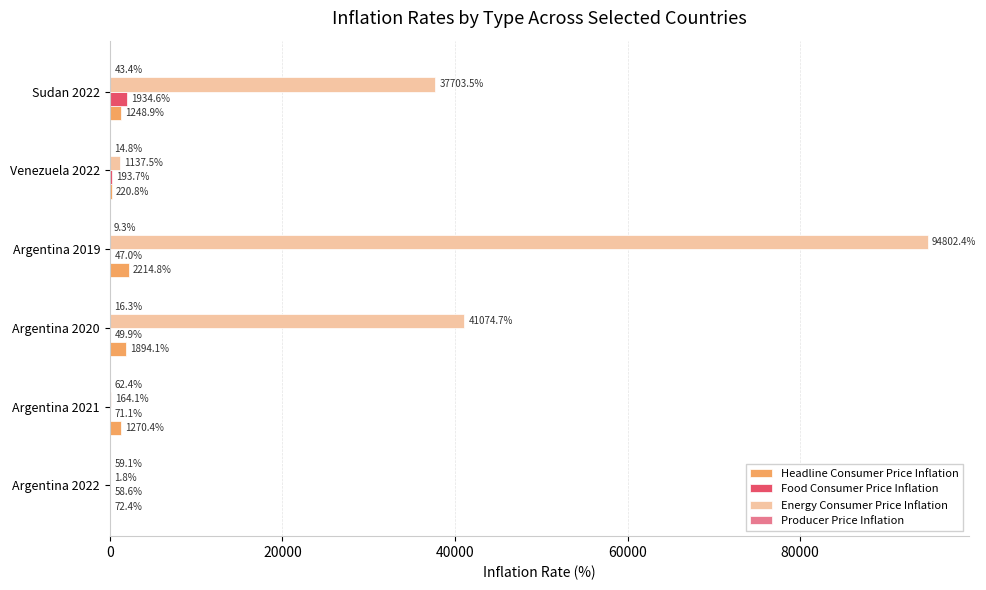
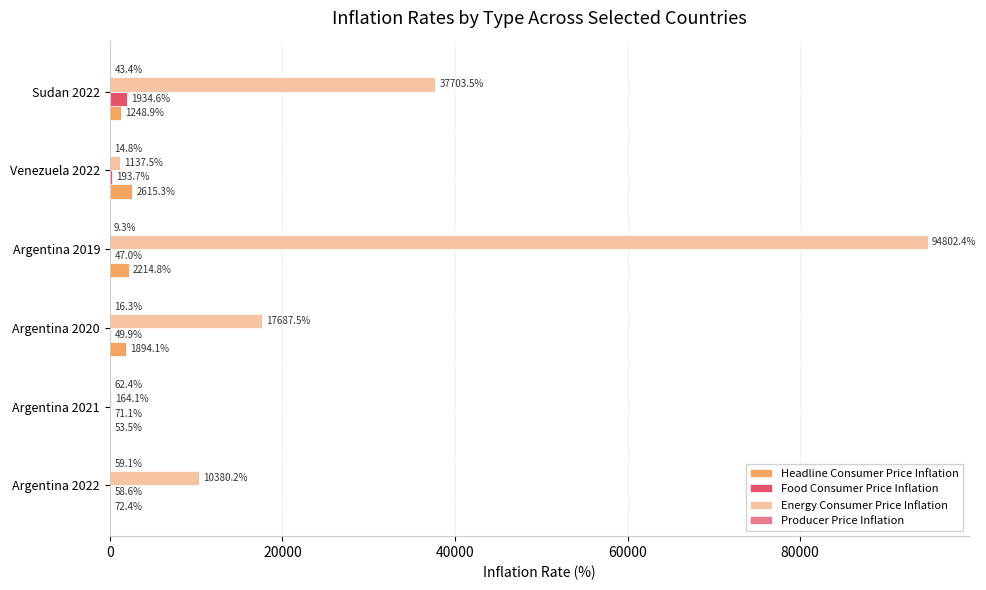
  {
    "Headline Consumer Price Inflation": {
      "Sudan 2022": "1248.9%",
-     "Venezuela 2022": "220.8%",
+     "Venezuela 2022": "2615.3%",
      "Argentina 2019": "2214.8%",
      "Argentina 2020": "1894.1%",
-     "Argentina 2021": "1270.4%",
+     "Argentina 2021": "53.5%",
      "Argentina 2022": "72.4%"
    },
    "Energy Consumer Price Inflation": {
      "Sudan 2022": "37703.5%",
      "Venezuela 2022": "1137.5%",
      "Argentina 2019": "94802.4%",
-     "Argentina 2020": "41074.7%",
+     "Argentina 2020": "17687.5%",
      "Argentina 2021": "164.1%",
-     "Argentina 2022": "1.8%"
+     "Argentina 2022": "10380.2%"
    }
  }
